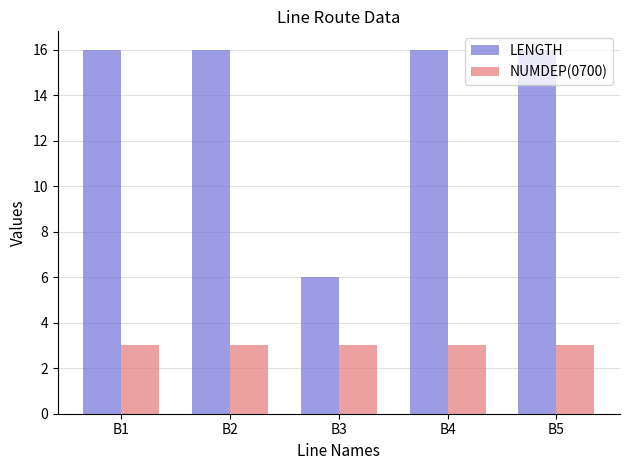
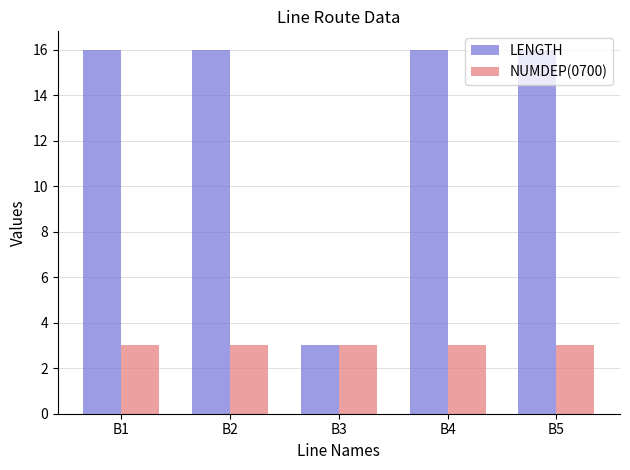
  {
    "LENGTH": {
      "B1": 16,
      "B2": 16,
-     "B3": 6,
+     "B3": 3,
      "B4": 16
    },
    "NUMDEP(0700)": {
      "B1": 3,
      "B2": 3,
      "B3": 3,
      "B4": 3,
      "B5": 3
    }
  }
